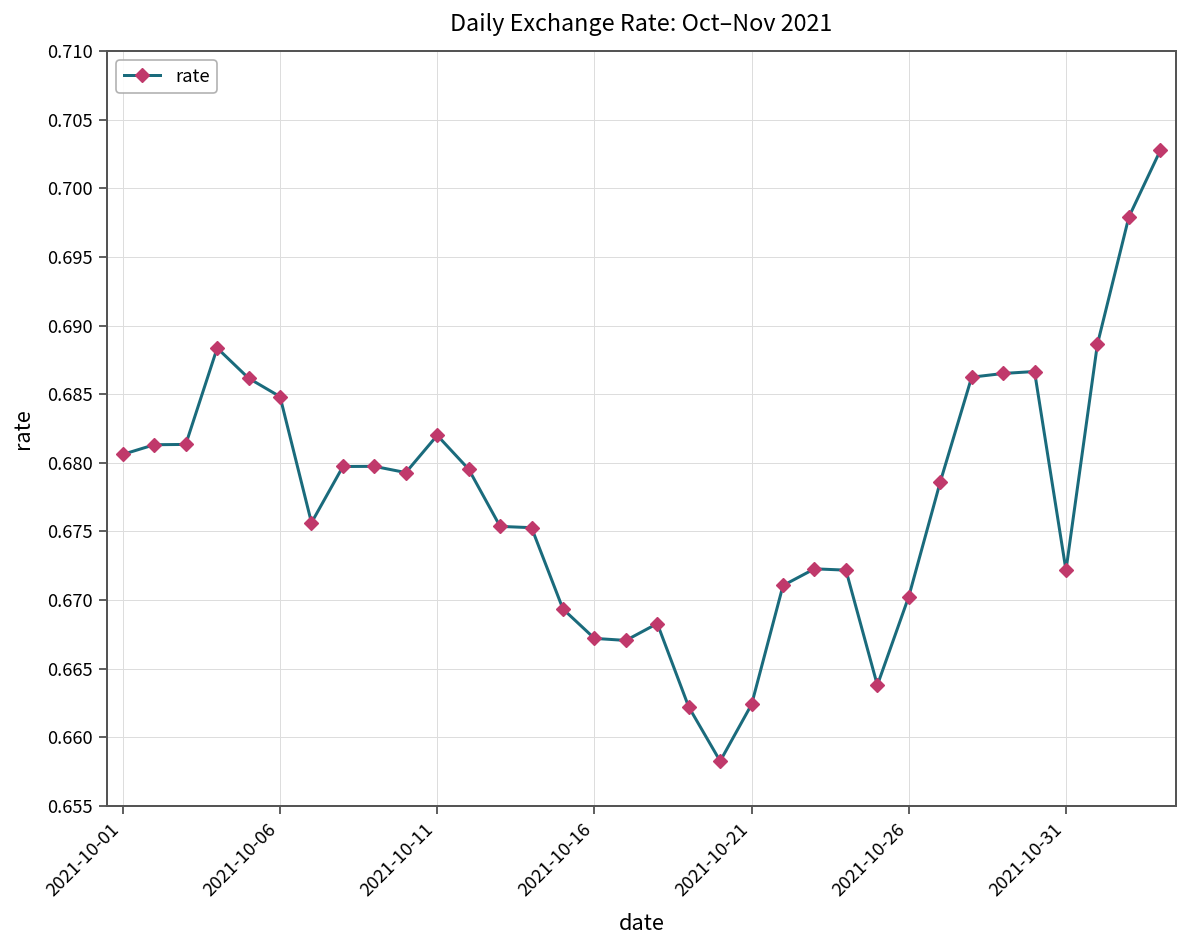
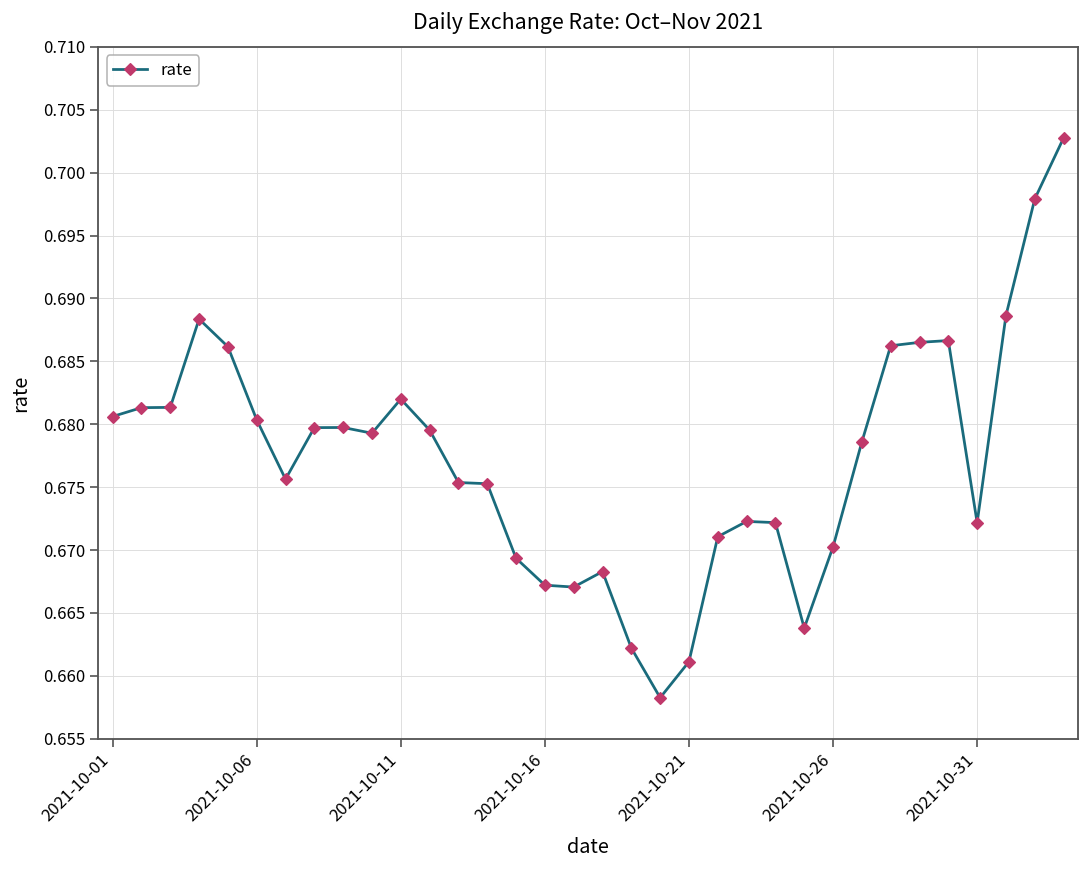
  {
    "2021-10-01": 0.6806,
-   "2021-10-06": 0.6848,
+   "2021-10-06": 0.6804,
    "2021-10-11": 0.6820,
    "2021-10-16": 0.6672,
-   "2021-10-21": 0.6624,
+   "2021-10-21": 0.6611,
    "2021-10-26": 0.6703,
    "2021-10-31": 0.6722
  }
